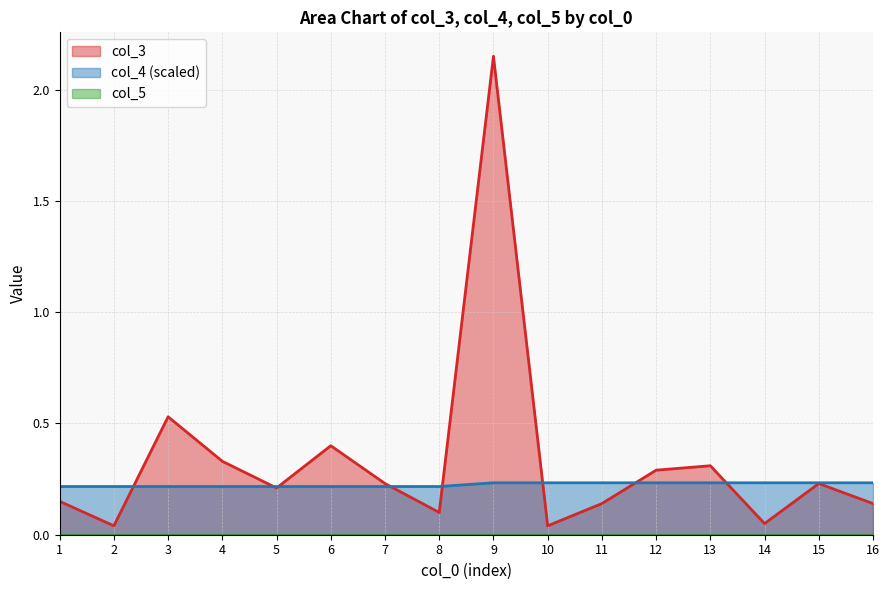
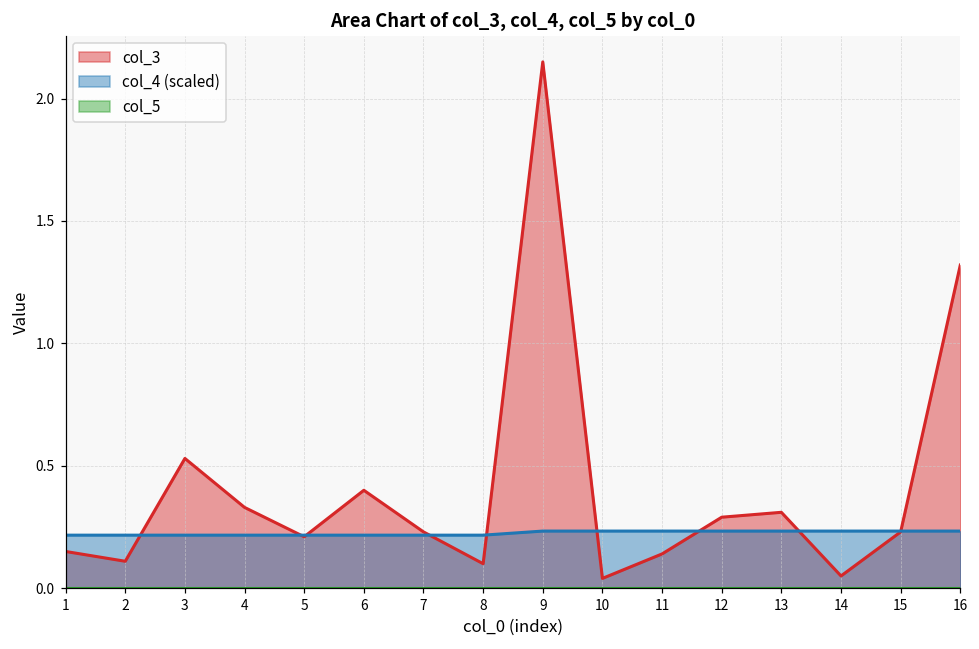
  {
    "col_3": {
      "1": 0.15,
-     "2": 0.04,
+     "2": 0.11,
      "3": 0.53,
      "4": 0.33,
      "6": 0.40,
      "7": 0.23,
      "8": 0.10,
      "9": 2.15,
      "10": 0.04,
      "11": 0.14,
      "12": 0.29,
      "13": 0.31,
      "14": 0.05,
-     "16": 0.14
+     "16": 1.32
    },
    "col_4 (scaled)": {
      "1": 0.22,
      "2": 0.22,
      "3": 0.22,
      "4": 0.22,
      "6": 0.22,
      "7": 0.22,
      "8": 0.22,
      "9": 0.23,
      "10": 0.23,
      "11": 0.23,
      "12": 0.23,
      "13": 0.23,
      "14": 0.23,
      "16": 0.23
    },
    "col_5": {
      "1": 0.00,
      "2": 0.00,
      "3": 0.00,
      "4": 0.00,
      "5": 0.00,
      "6": 0.00,
      "7": 0.00,
      "8": 0.00,
      "9": 0.00,
      "10": 0.00,
      "11": 0.00,
      "12": 0.00,
      "13": 0.00,
      "14": 0.00,
      "15": 0.00,
      "16": 0.00
    }
  }
